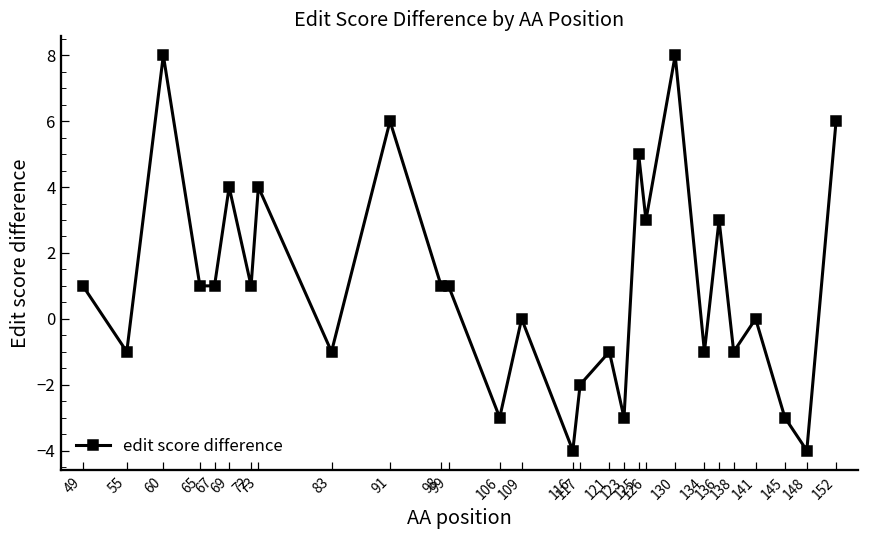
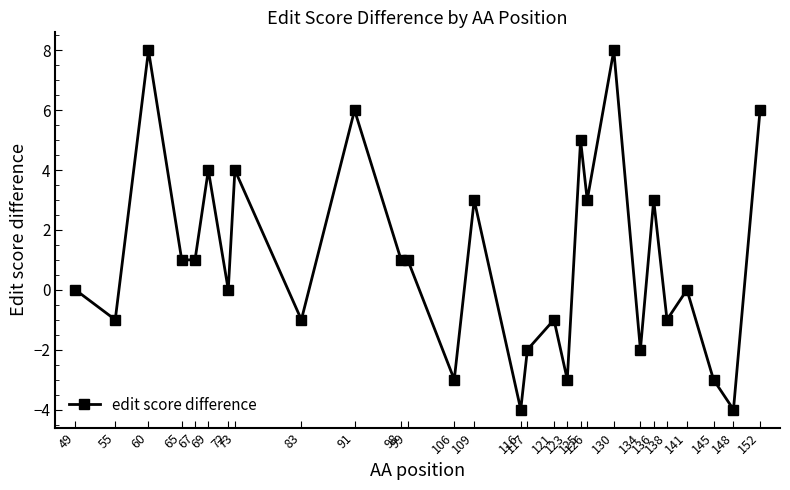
  {
-   "49": 1,
+   "49": 0,
    "55": -1,
    "60": 8,
    "65": 1,
    "67": 1,
    "69": 4,
-   "72": 1,
+   "72": 0,
    "73": 4,
    "83": -1,
    "91": 6,
    "98": 1,
    "99": 1,
    "106": -3,
-   "109": 0,
+   "109": 3,
    "116": -4,
    "117": -2,
    "121": -1,
    "123": -3,
    "125": 5,
    "126": 3,
    "130": 8,
-   "134": -1,
+   "134": -2,
    "136": 3,
    "138": -1,
    "141": 0,
    "145": -3,
    "148": -4,
    "152": 6
  }
